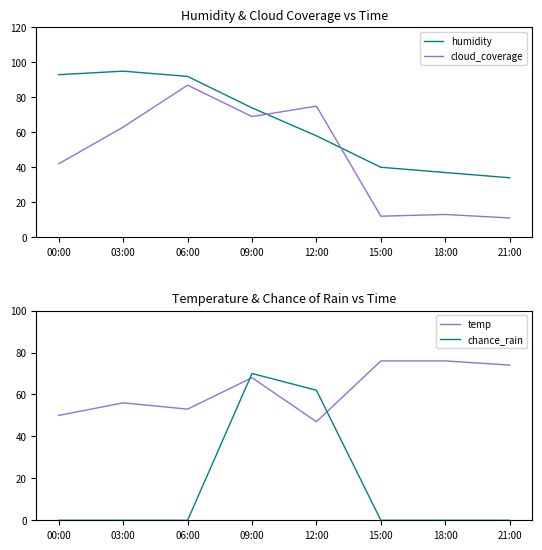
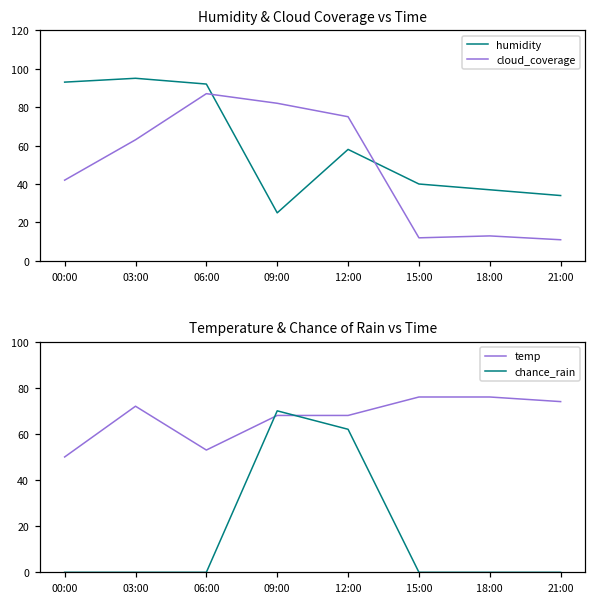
  {
    "Humidity & Cloud Coverage vs Time": {
      "humidity": {
        "00:00": 93,
        "03:00": 95,
        "06:00": 92,
-       "09:00": 74,
+       "09:00": 25,
        "12:00": 58,
        "15:00": 40,
        "18:00": 37,
        "21:00": 34
      },
      "cloud_coverage": {
        "00:00": 42,
        "03:00": 63,
        "06:00": 87,
-       "09:00": 69,
+       "09:00": 82,
        "12:00": 75,
        "15:00": 12,
        "18:00": 13,
        "21:00": 11
      }
    },
    "Temperature & Chance of Rain vs Time": {
      "temp": {
        "00:00": 50,
-       "03:00": 56,
+       "03:00": 72,
        "06:00": 53,
        "09:00": 68,
-       "12:00": 47,
+       "12:00": 68,
        "15:00": 76,
        "18:00": 76,
        "21:00": 74
      },
      "chance_rain": {
        "00:00": 0,
        "03:00": 0,
        "06:00": 0,
        "09:00": 70,
        "12:00": 62,
        "15:00": 0,
        "18:00": 0,
        "21:00": 0
      }
    }
  }
